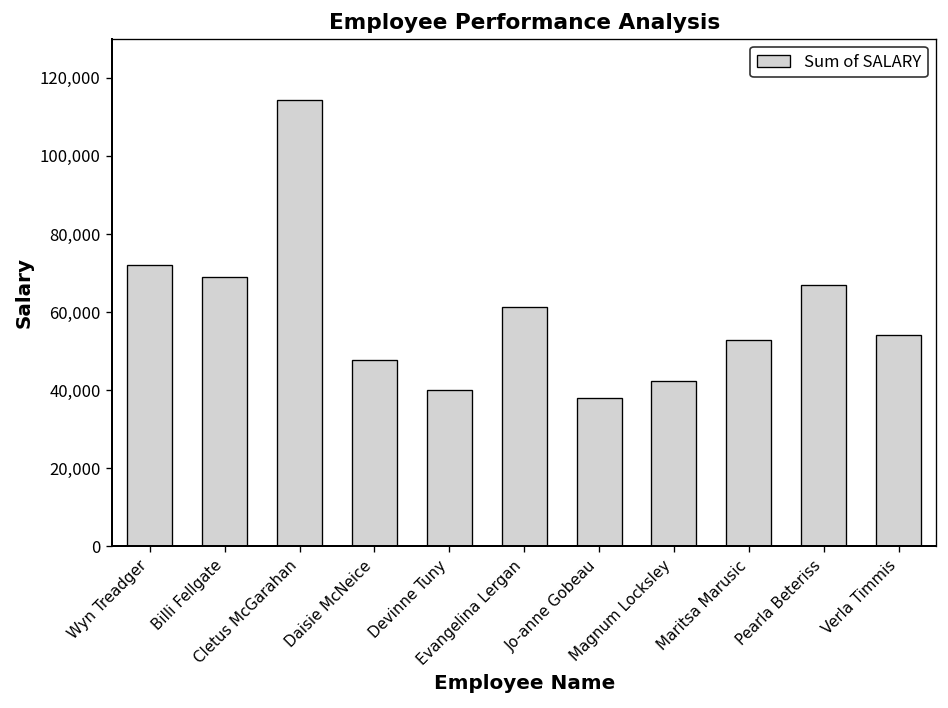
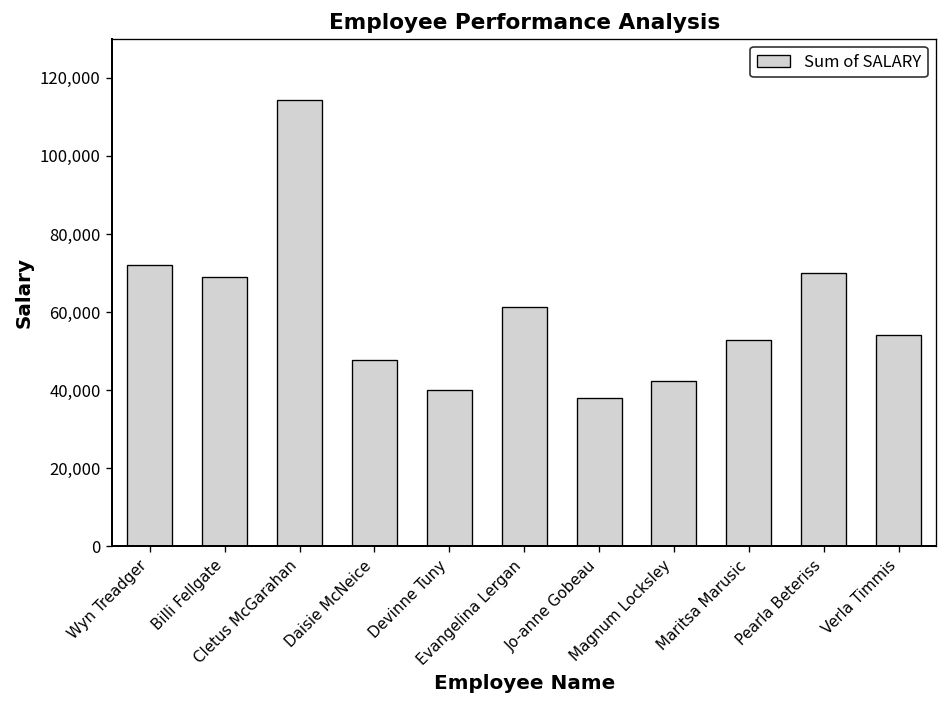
  {
    "Wyn Treadger": "72,000",
    "Billi Fellgate": "69,000",
    "Cletus McGarahan": "114,000",
    "Daisie McNeice": "48,000",
    "Devinne Tuny": "40,000",
    "Evangelina Lergan": "61,000",
    "Jo-anne Gobeau": "38,000",
    "Magnum Locksley": "42,000",
    "Maritsa Marusic": "53,000",
-   "Pearla Beteriss": "67,000",
+   "Pearla Beteriss": "70,000",
    "Verla Timmis": "54,000"
  }
